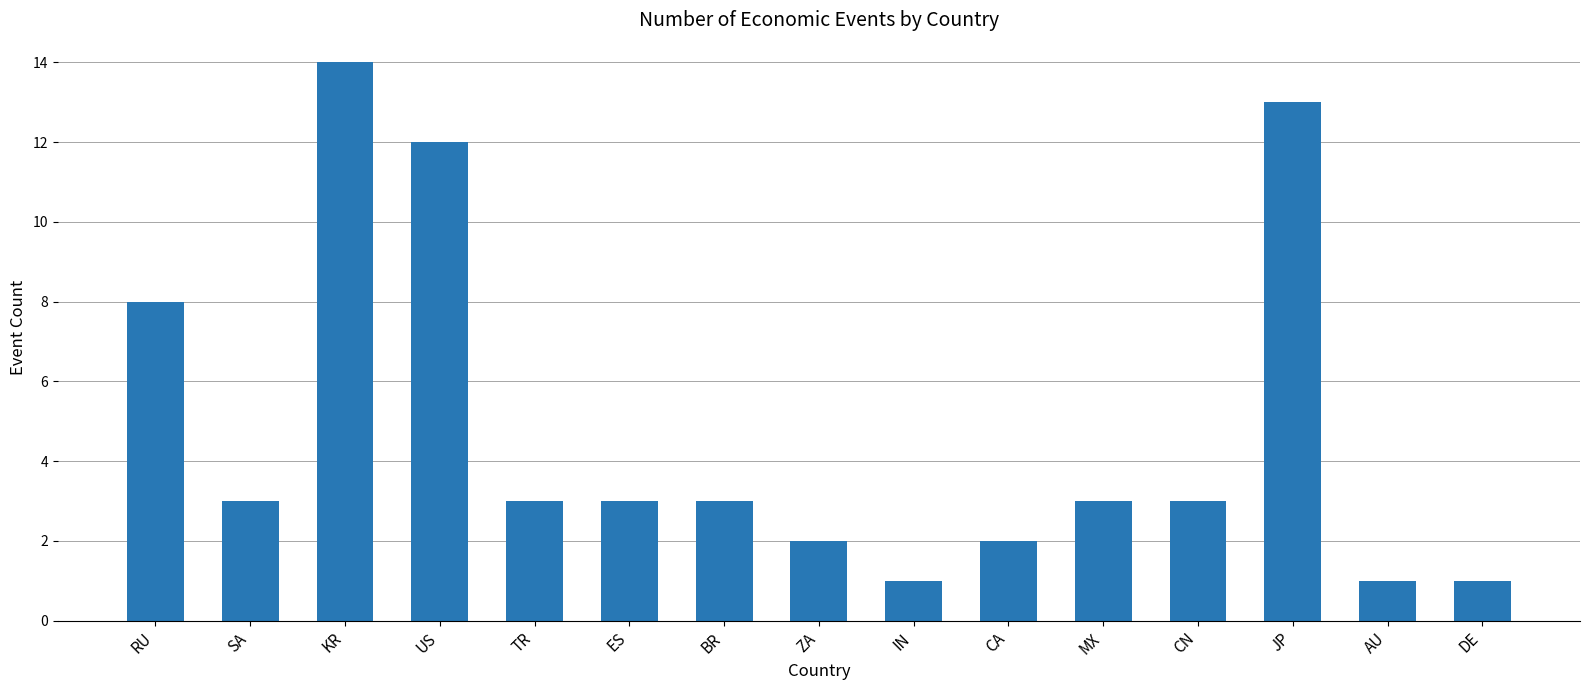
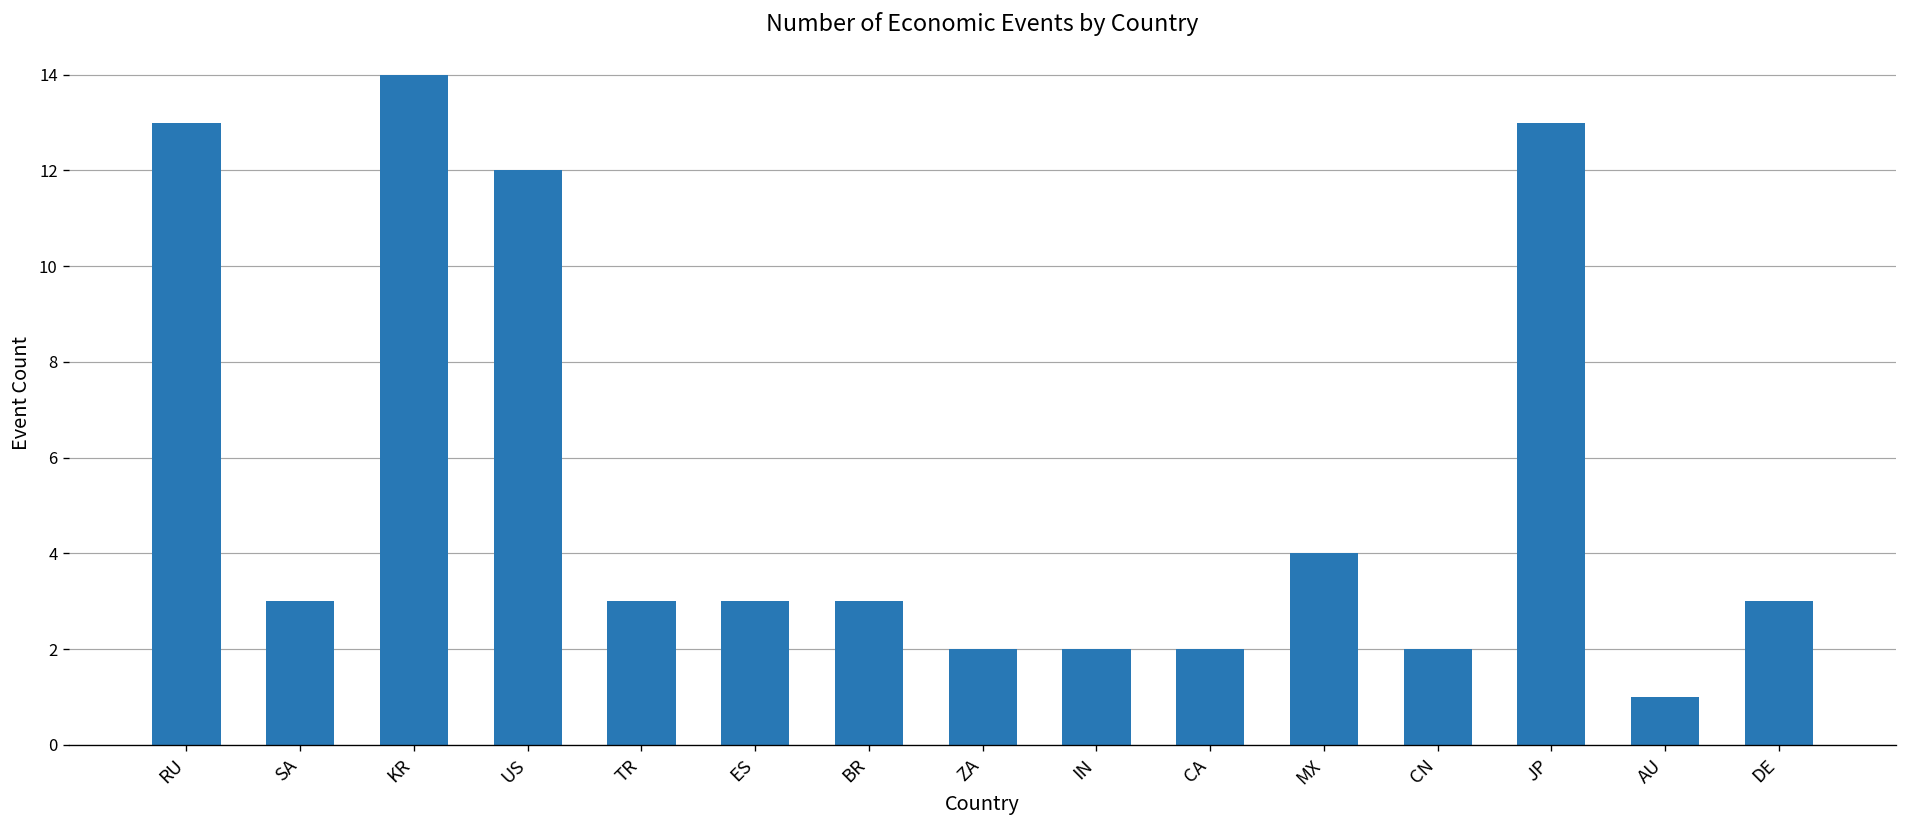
  {
-   "RU": 8,
+   "RU": 13,
    "SA": 3,
    "KR": 14,
    "US": 12,
    "TR": 3,
    "ES": 3,
    "BR": 3,
    "ZA": 2,
-   "IN": 1,
+   "IN": 2,
    "CA": 2,
-   "MX": 3,
-   "CN": 3,
+   "MX": 4,
+   "CN": 2,
    "JP": 13,
    "AU": 1,
-   "DE": 1
+   "DE": 3
  }
